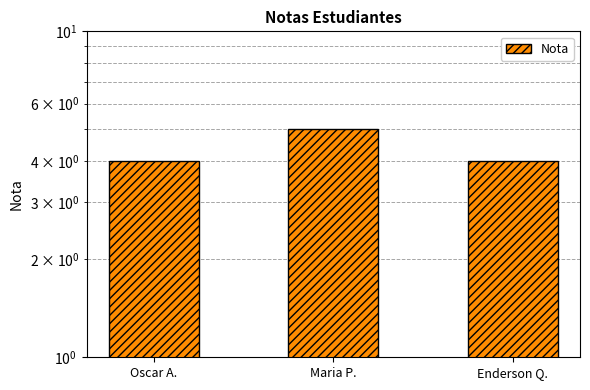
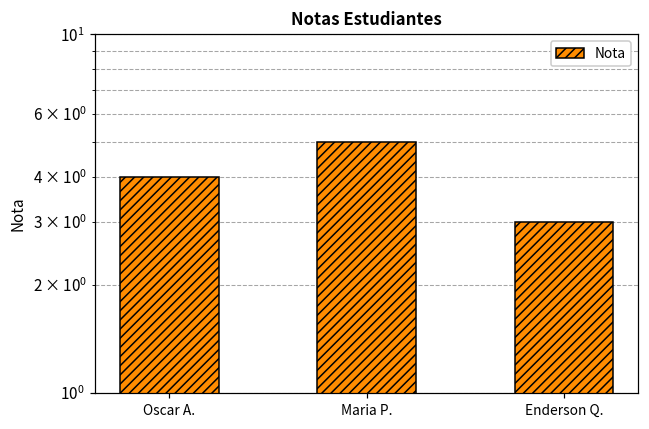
  {
    "Oscar A.": 4,
    "Maria P.": 5,
-   "Enderson Q.": 4
+   "Enderson Q.": 3
  }
